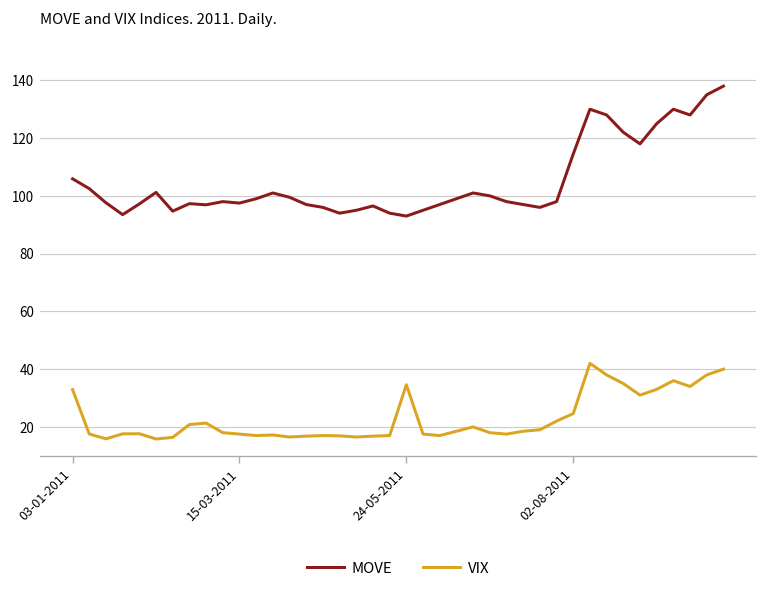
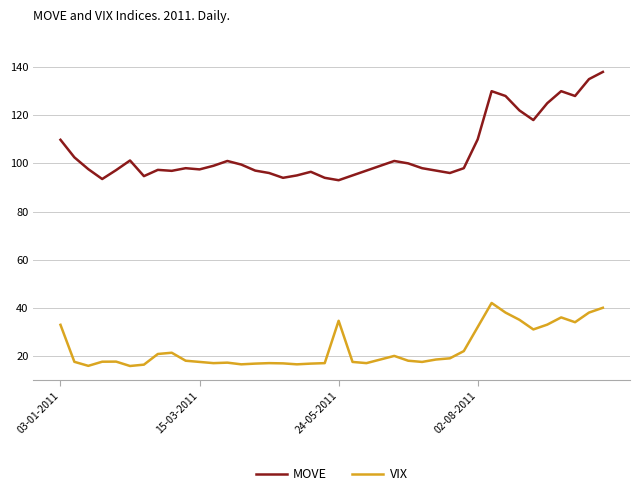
  {
    "MOVE": {
-     "03-01-2011": 106,
+     "03-01-2011": 110,
      "15-03-2011": 98,
      "24-05-2011": 93,
-     "02-08-2011": 115
+     "02-08-2011": 110
    },
    "VIX": {
      "03-01-2011": 33,
      "15-03-2011": 18,
      "24-05-2011": 35,
-     "02-08-2011": 25
+     "02-08-2011": 32
    }
  }
